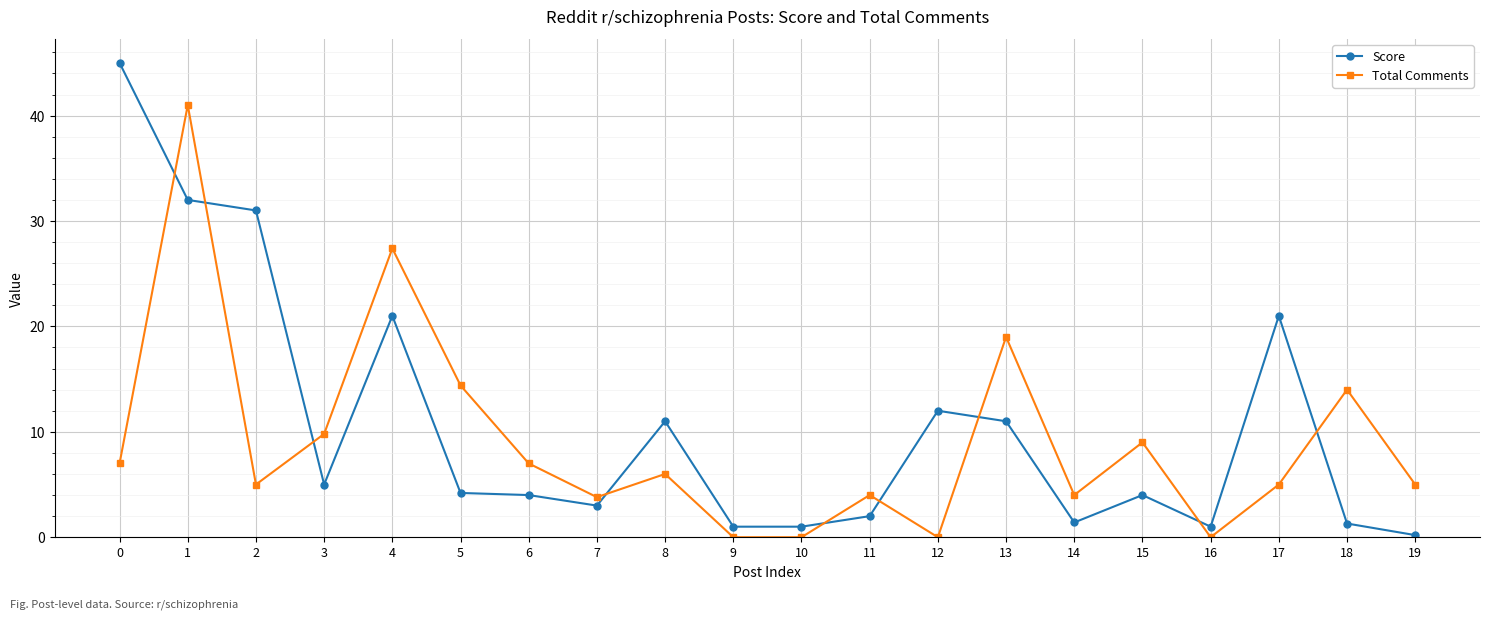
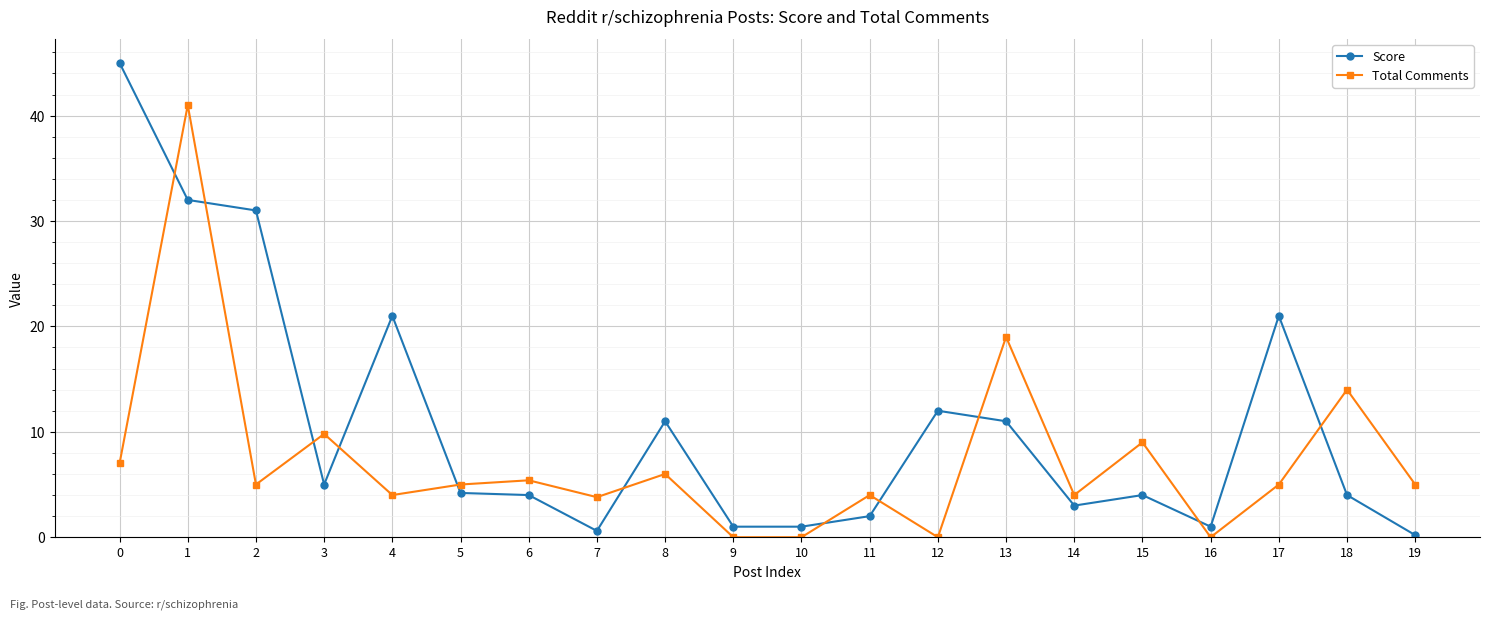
  {
    "Score": {
      "0": 45.0,
      "1": 32.0,
      "2": 31.0,
      "3": 5.0,
      "4": 21.0,
      "5": 4.2,
      "6": 4.0,
-     "7": 3.0,
+     "7": 0.6,
      "8": 11.0,
      "9": 1.0,
      "10": 1.0,
      "11": 2.0,
      "12": 12.0,
      "13": 11.0,
-     "14": 1.4,
+     "14": 3.0,
      "15": 4.0,
      "16": 1.0,
      "17": 21.0,
-     "18": 1.3,
+     "18": 4.0,
      "19": 0.2
    },
    "Total Comments": {
      "0": 7.0,
      "1": 41.0,
      "2": 5.0,
      "3": 9.8,
-     "4": 27.4,
-     "5": 14.4,
-     "6": 7.0,
+     "4": 4.0,
+     "5": 5.0,
+     "6": 5.4,
      "7": 3.8,
      "8": 6.0,
      "9": 0.0,
      "10": 0.0,
      "11": 4.0,
      "12": 0.0,
      "13": 19.0,
      "14": 4.0,
      "15": 9.0,
      "16": 0.0,
      "17": 5.0,
      "18": 14.0,
      "19": 5.0
    }
  }
